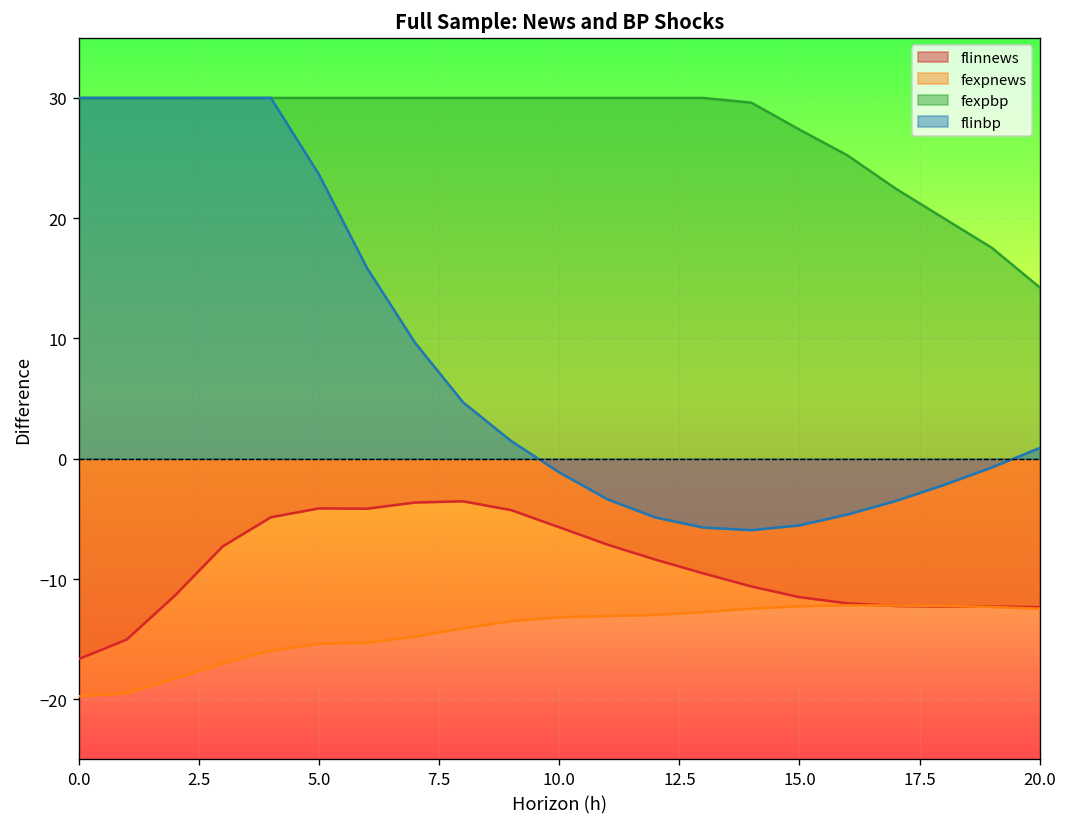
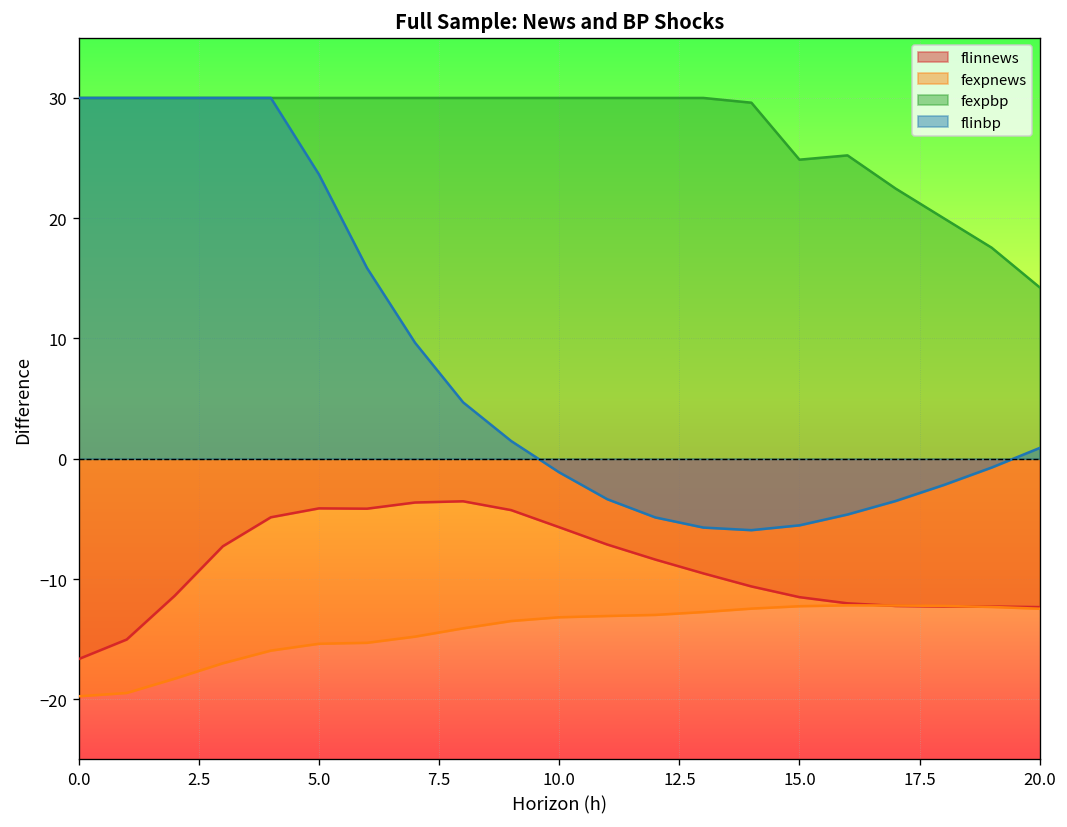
  {
    "fexpbp": {
      "5.0": 30.0,
      "10.0": 30.0,
-     "15.0": 27.4,
+     "15.0": 24.9,
      "20.0": 14.2
    }
  }
